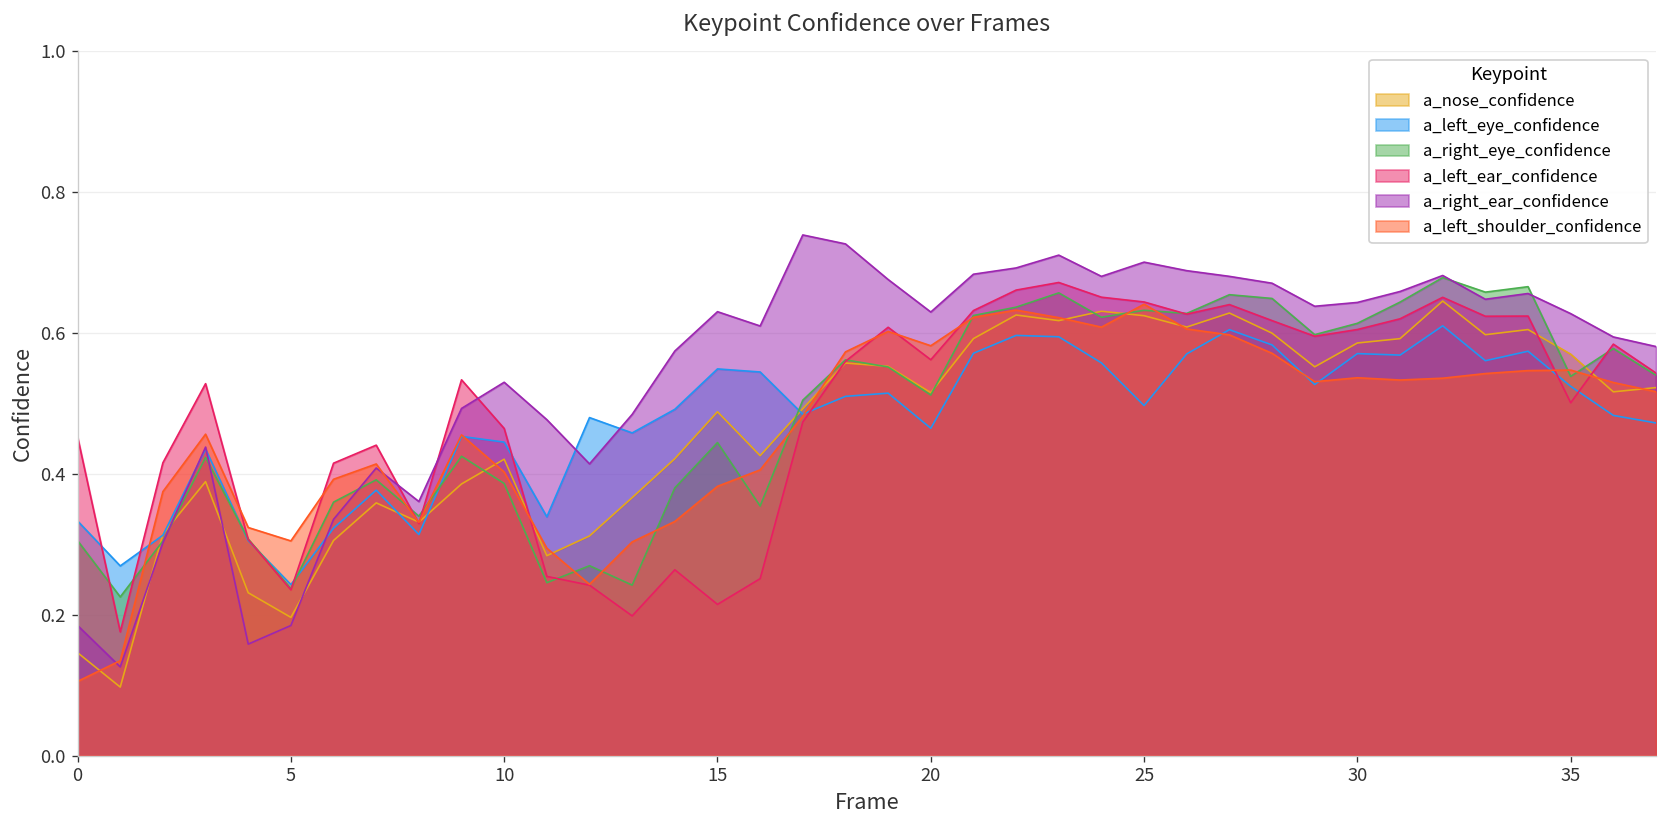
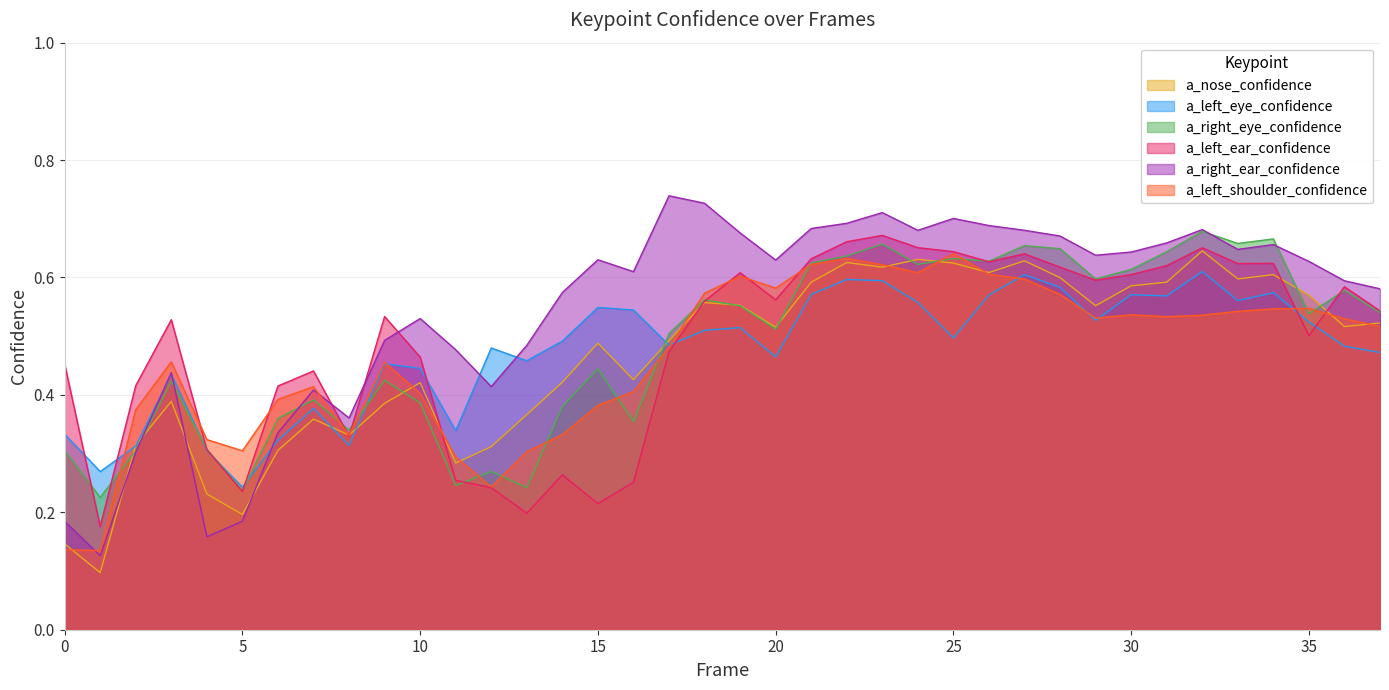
  {
    "a_nose_confidence": {
      "0": 0.15,
      "5": 0.20,
      "10": 0.42,
      "15": 0.49,
      "25": 0.62,
      "30": 0.59,
      "35": 0.57
    },
    "a_left_eye_confidence": {
      "0": 0.33,
      "5": 0.24,
      "10": 0.45,
      "15": 0.55,
      "20": 0.46,
      "25": 0.50,
      "30": 0.57,
      "35": 0.52
    },
    "a_right_eye_confidence": {
      "0": 0.31,
      "10": 0.39,
      "15": 0.44,
      "25": 0.63,
      "30": 0.61,
      "35": 0.54
    },
    "a_left_ear_confidence": {
      "0": 0.45,
      "10": 0.46,
      "15": 0.21,
      "20": 0.56,
      "30": 0.60,
      "35": 0.50
    },
    "a_right_ear_confidence": {
      "0": 0.18,
      "5": 0.18,
      "10": 0.53,
      "15": 0.63,
      "20": 0.63,
      "25": 0.70,
      "30": 0.64,
      "35": 0.63
    },
    "a_left_shoulder_confidence": {
-     "0": 0.11,
+     "0": 0.14,
      "5": 0.30,
      "10": 0.40,
      "15": 0.38,
      "20": 0.58,
      "30": 0.54,
      "35": 0.55
    }
  }
